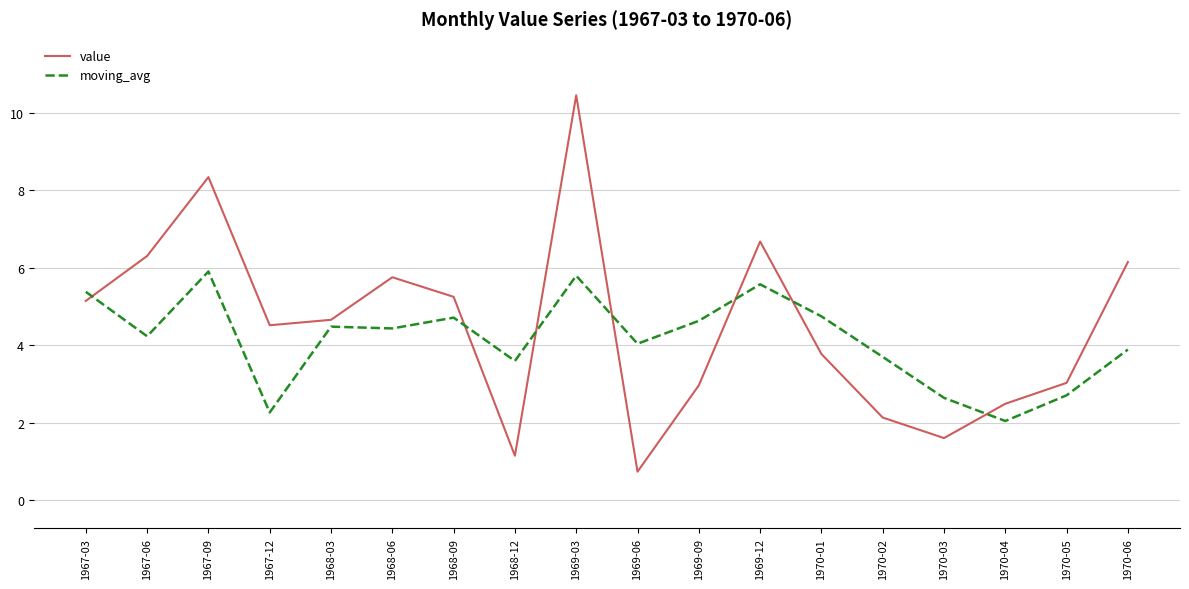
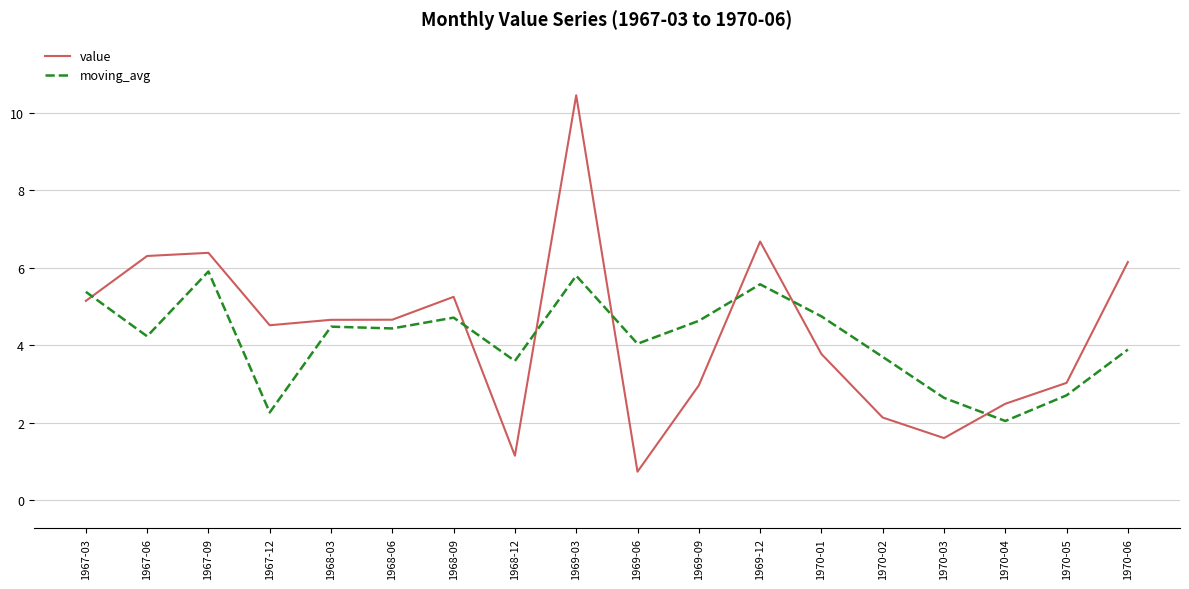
  {
    "value": {
      "1967-03": 5.1,
      "1967-06": 6.3,
-     "1967-09": 8.3,
+     "1967-09": 6.4,
      "1967-12": 4.5,
      "1968-03": 4.7,
-     "1968-06": 5.8,
+     "1968-06": 4.7,
      "1968-09": 5.2,
      "1968-12": 1.1,
      "1969-03": 10.4,
      "1969-06": 0.7,
      "1969-09": 3.0,
      "1969-12": 6.7,
      "1970-01": 3.8,
      "1970-02": 2.1,
      "1970-03": 1.6,
      "1970-04": 2.5,
      "1970-05": 3.0,
      "1970-06": 6.1
    },
    "moving_avg": {
      "1967-03": 5.4,
      "1967-06": 4.2,
      "1967-09": 5.9,
      "1967-12": 2.3,
      "1968-03": 4.5,
      "1968-06": 4.4,
      "1968-09": 4.7,
      "1968-12": 3.6,
      "1969-03": 5.8,
      "1969-06": 4.0,
      "1969-09": 4.6,
      "1969-12": 5.6,
      "1970-01": 4.7,
      "1970-02": 3.7,
      "1970-03": 2.6,
      "1970-04": 2.0,
      "1970-05": 2.7,
      "1970-06": 3.9
    }
  }
